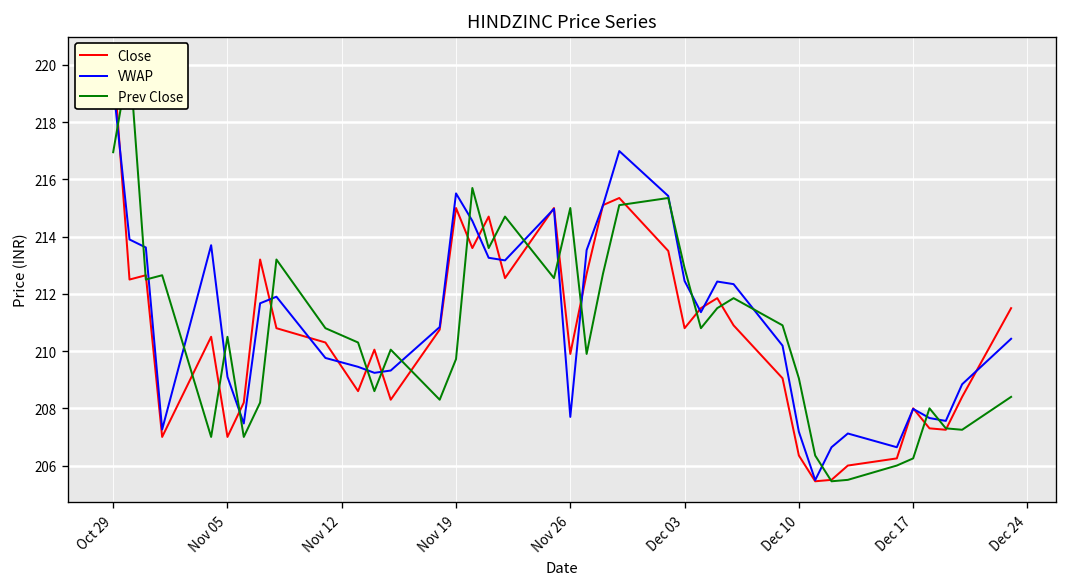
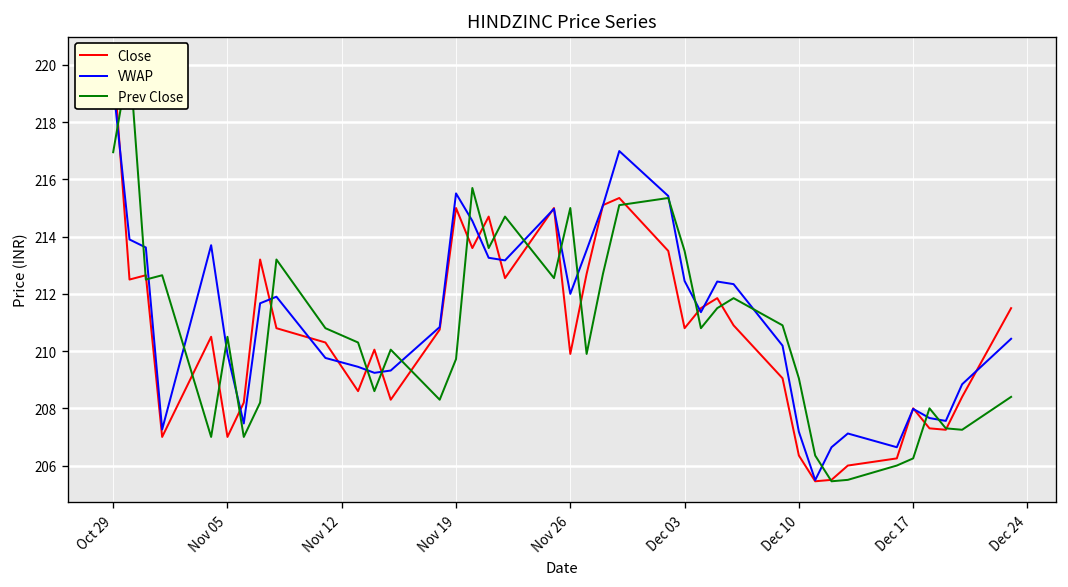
  {
    "Close": {
      "Nov 05": 207.0,
      "Nov 19": 215.0,
      "Nov 26": 209.9,
      "Dec 03": 210.8,
      "Dec 10": 206.4
    },
    "VWAP": {
-     "Nov 05": 209.1,
+     "Nov 05": 209.9,
      "Nov 19": 215.5,
-     "Nov 26": 207.7,
+     "Nov 26": 212.0,
      "Dec 03": 212.5,
      "Dec 10": 207.2
    },
    "Prev Close": {
      "Oct 29": 217.0,
      "Nov 05": 210.5,
      "Nov 19": 209.7,
      "Nov 26": 215.0,
-     "Dec 03": 212.9,
+     "Dec 03": 213.5,
      "Dec 10": 209.1,
      "Dec 17": 206.3
    }
  }
